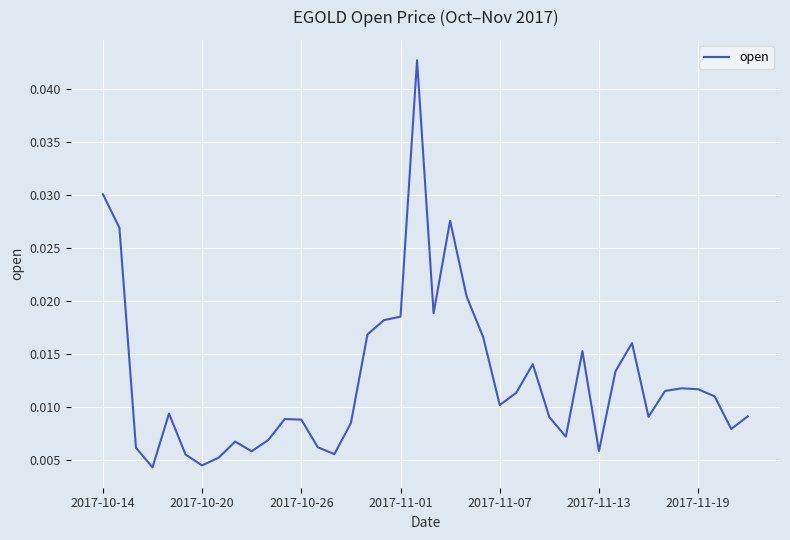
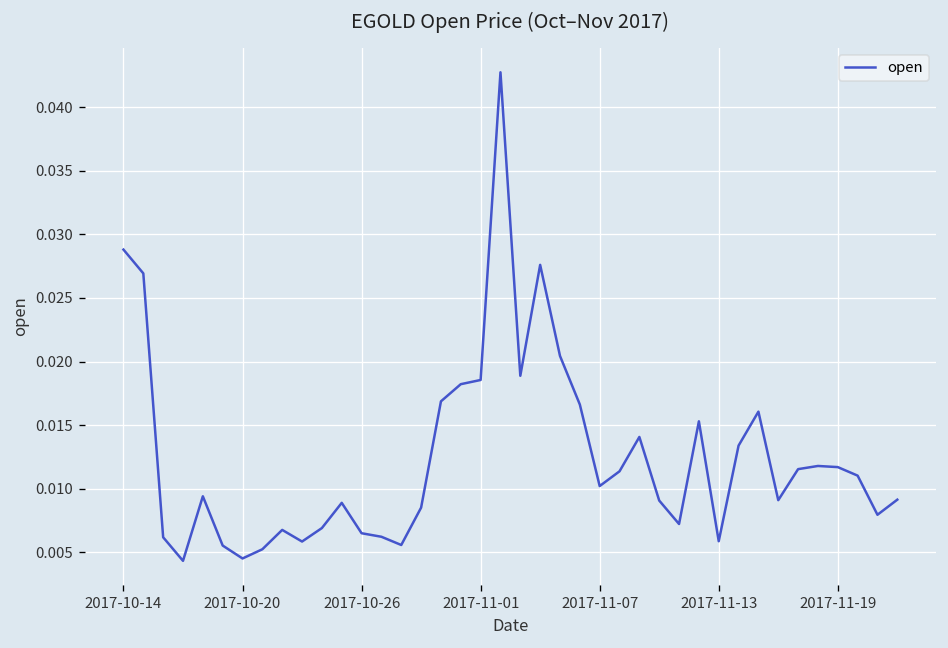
  {
-   "2017-10-14": 0.0301,
+   "2017-10-14": 0.0288,
    "2017-10-20": 0.0045,
-   "2017-10-26": 0.0088,
+   "2017-10-26": 0.0065,
    "2017-11-01": 0.0186,
    "2017-11-07": 0.0102,
    "2017-11-13": 0.0059,
    "2017-11-19": 0.0117
  }
